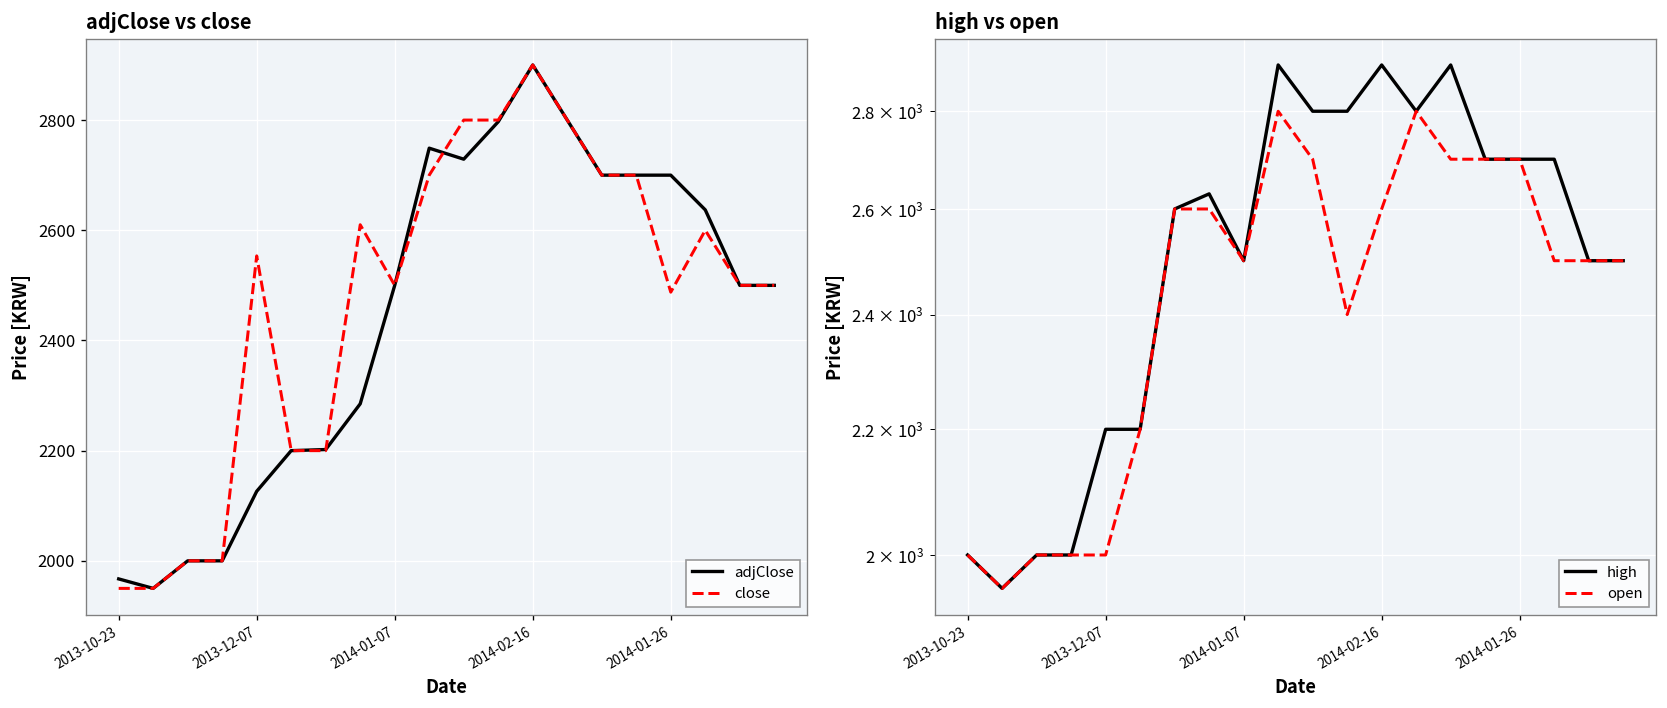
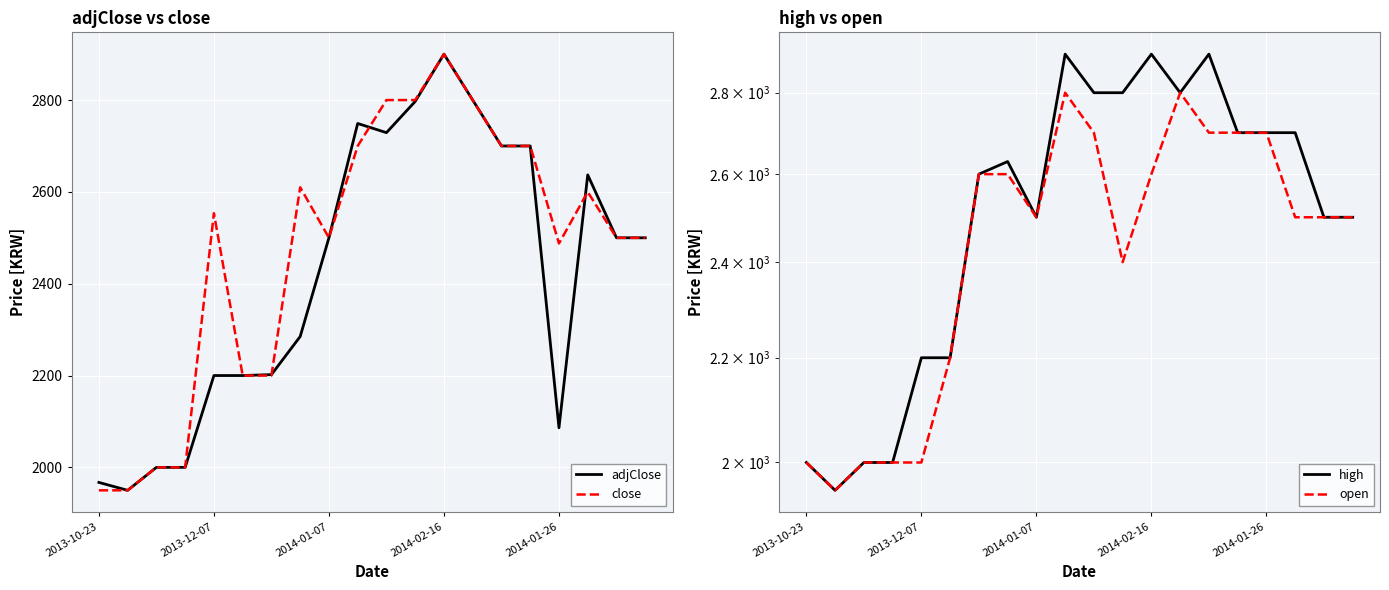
  {
    "adjClose vs close": {
      "adjClose": {
        "2013-10-23": 1970,
-       "2013-12-07": 2130,
-       "2014-01-26": 2700
+       "2013-12-07": 2200,
+       "2014-01-26": 2090
      },
      "close": {
        "2013-10-23": 1950,
        "2013-12-07": 2550,
        "2014-01-26": 2490
      }
    }
  }
